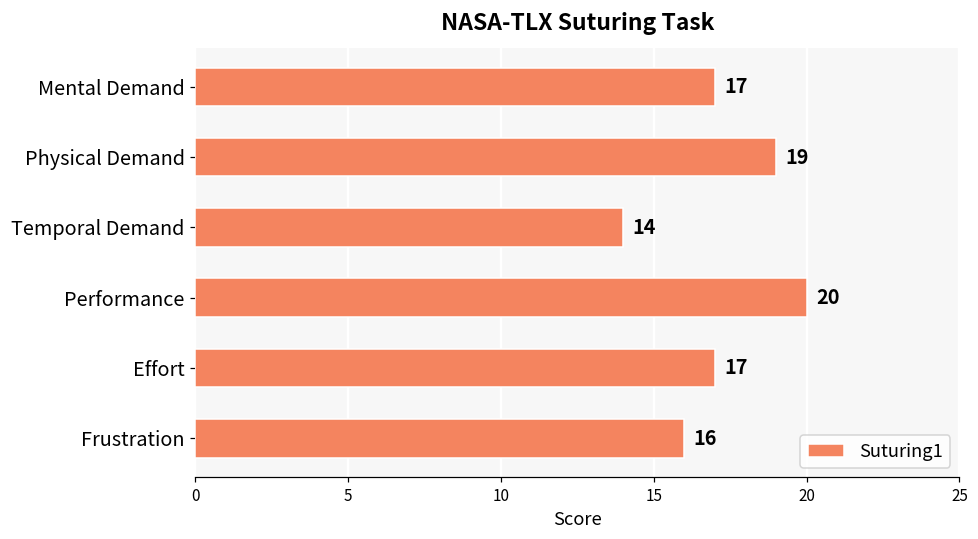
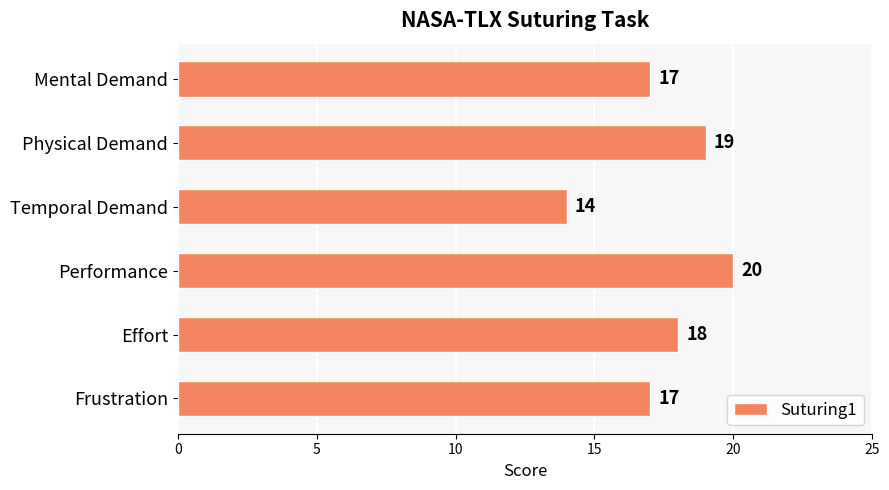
  {
    "Mental Demand": 17,
    "Physical Demand": 19,
    "Temporal Demand": 14,
    "Performance": 20,
-   "Effort": 17,
-   "Frustration": 16
+   "Effort": 18,
+   "Frustration": 17
  }
